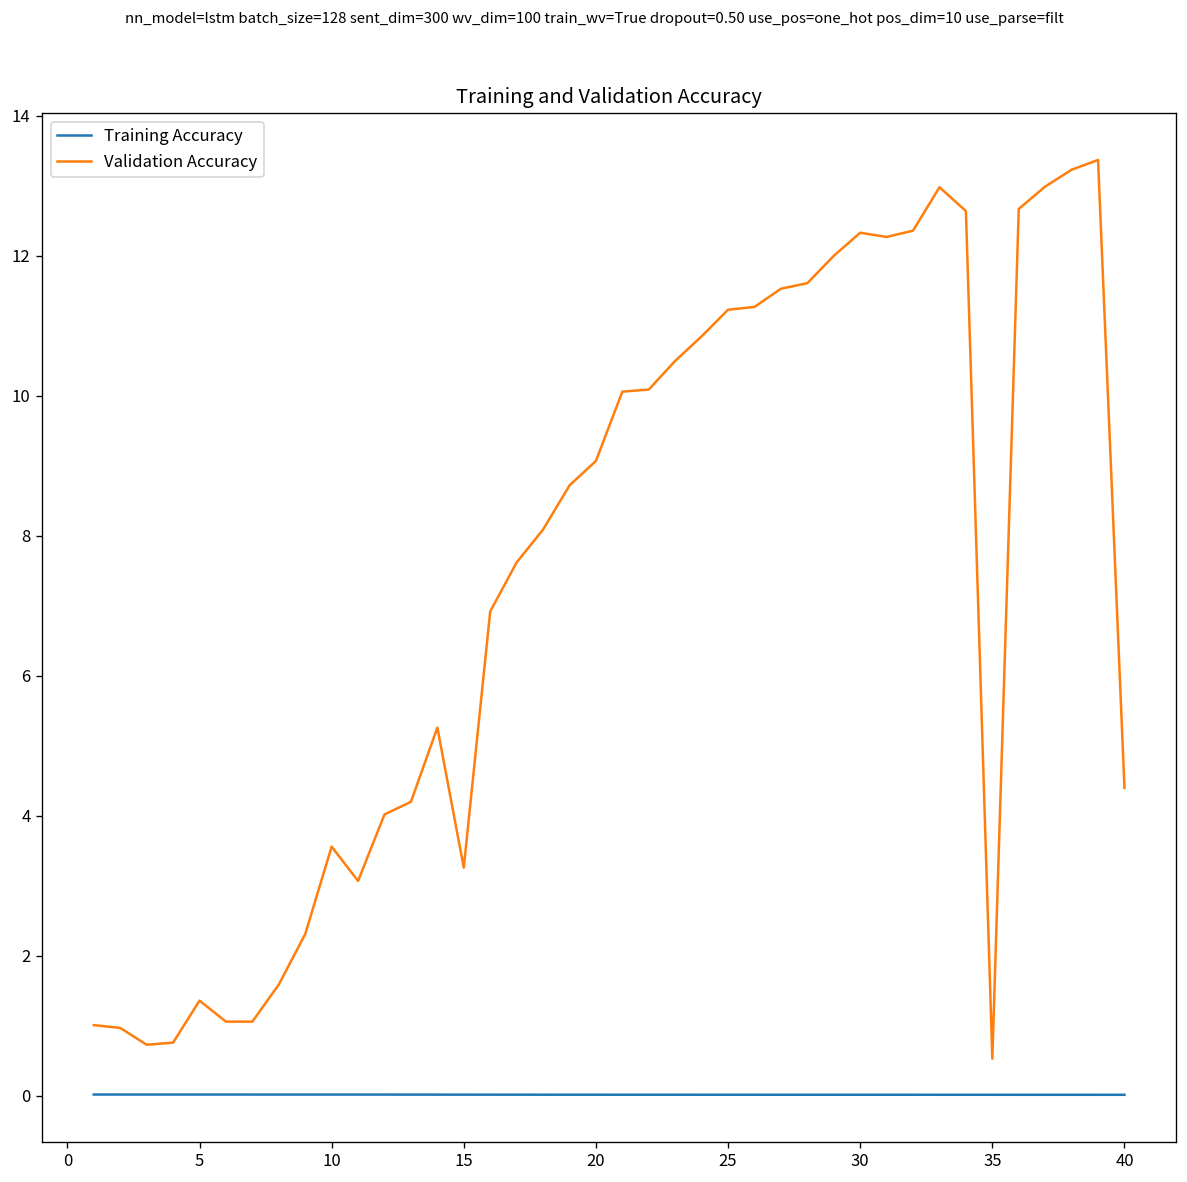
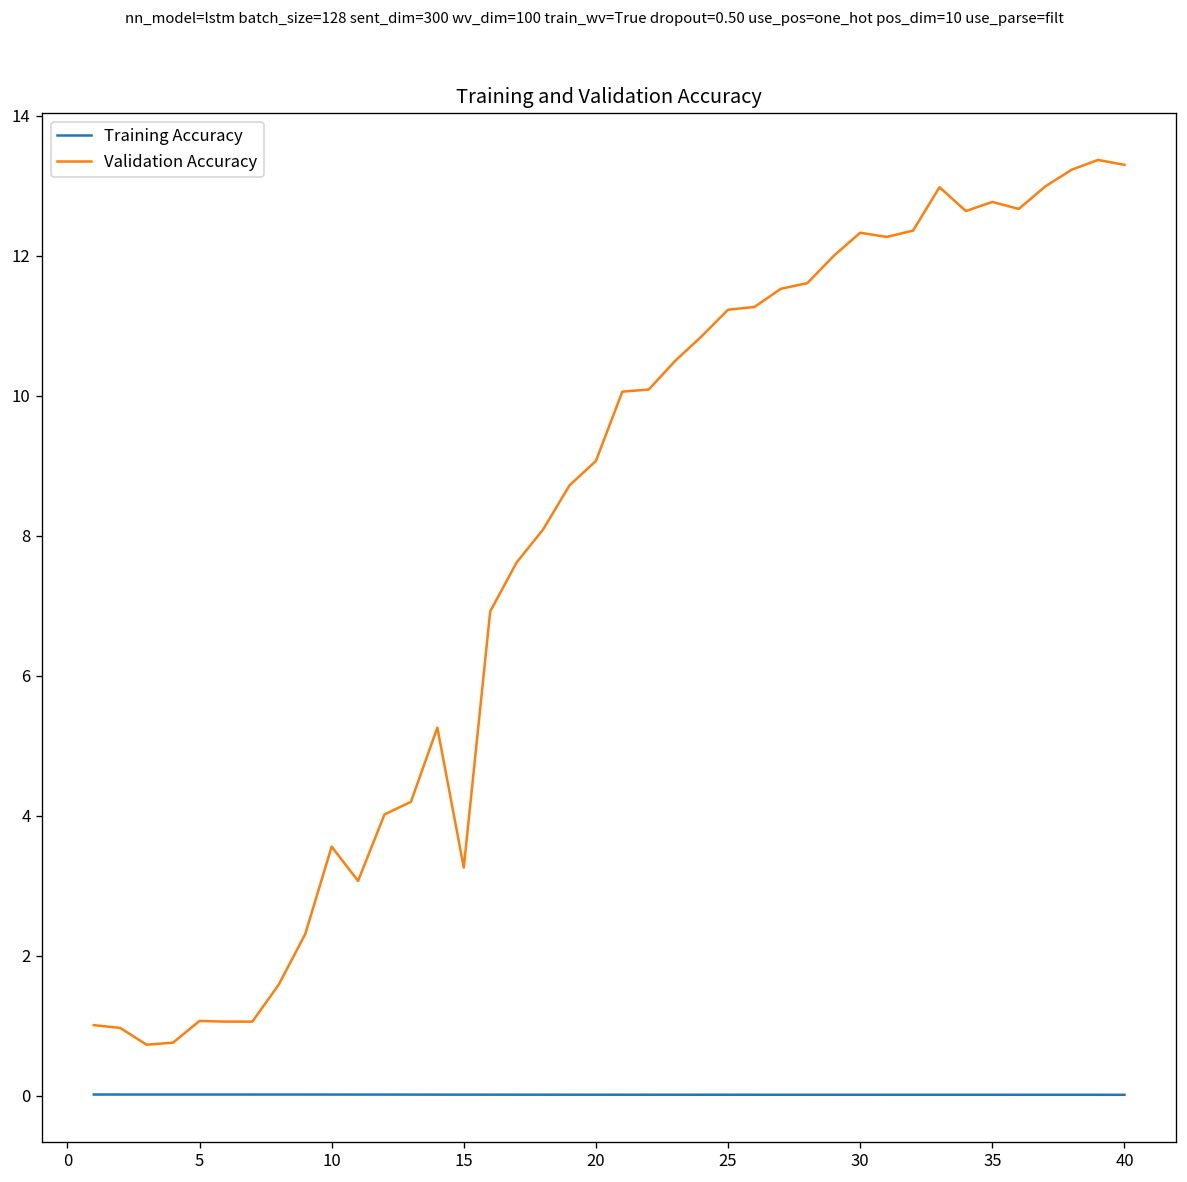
  {
    "Training Accuracy": {
      "5": 0.0,
      "10": 0.0,
      "15": 0.0,
      "20": 0.0,
      "25": 0.0,
      "30": 0.0,
      "35": 0.0,
      "40": 0.0
    },
    "Validation Accuracy": {
-     "5": 1.4,
+     "5": 1.1,
      "10": 3.6,
      "15": 3.3,
      "20": 9.1,
      "25": 11.2,
      "30": 12.3,
-     "35": 0.5,
-     "40": 4.4
+     "35": 12.8,
+     "40": 13.3
    }
  }
